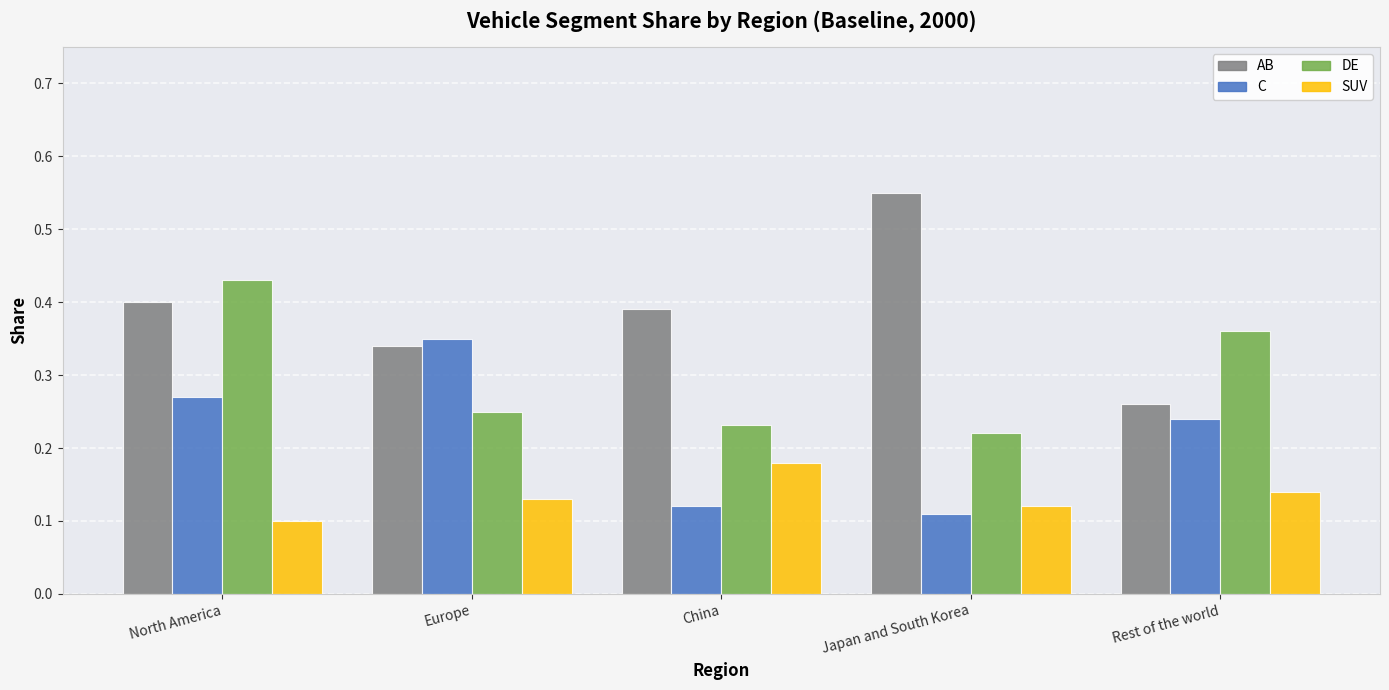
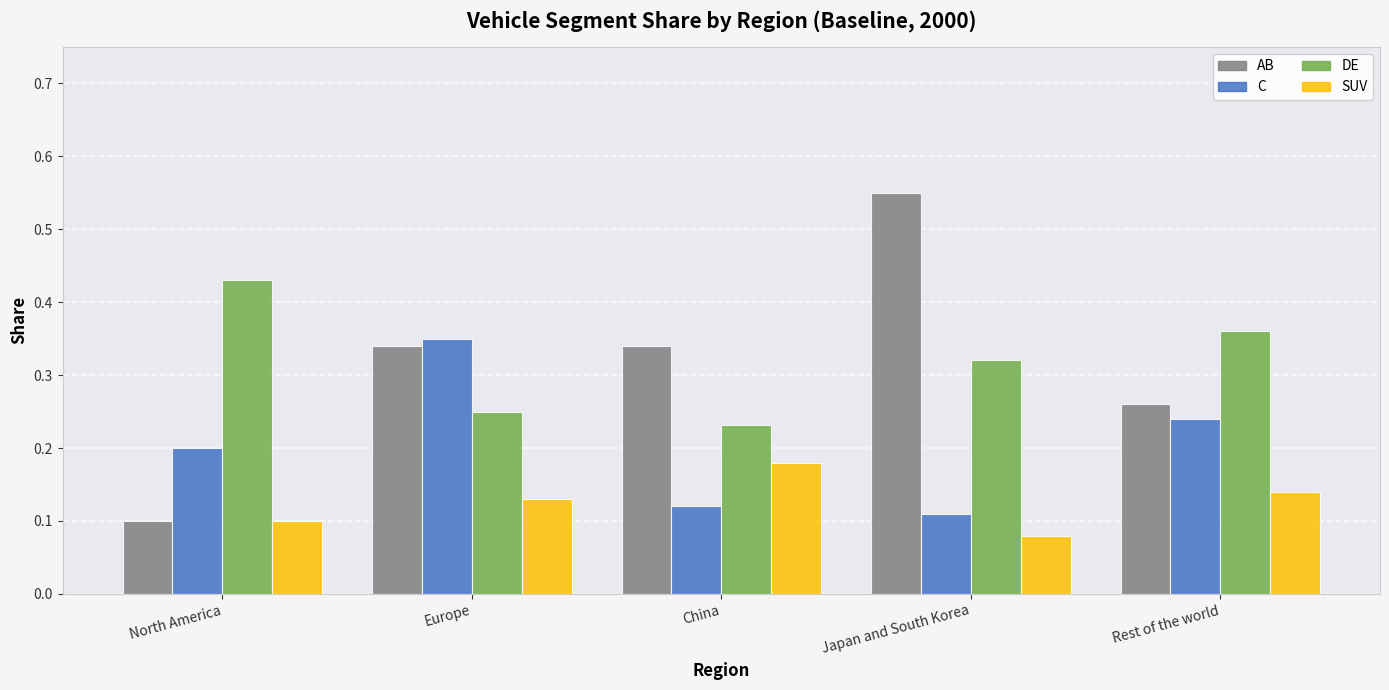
  {
    "AB": {
-     "North America": 0.4,
+     "North America": 0.1,
      "Europe": 0.34,
-     "China": 0.39,
+     "China": 0.34,
      "Japan and South Korea": 0.55,
      "Rest of the world": 0.26
    },
    "C": {
-     "North America": 0.27,
+     "North America": 0.20,
      "Europe": 0.35,
      "China": 0.12,
      "Japan and South Korea": 0.11,
      "Rest of the world": 0.24
    },
    "DE": {
      "North America": 0.43,
      "Europe": 0.25,
      "China": 0.23,
-     "Japan and South Korea": 0.22,
+     "Japan and South Korea": 0.32,
      "Rest of the world": 0.36
    },
    "SUV": {
      "North America": 0.10,
      "Europe": 0.13,
      "China": 0.18,
-     "Japan and South Korea": 0.12,
+     "Japan and South Korea": 0.08,
      "Rest of the world": 0.14
    }
  }
